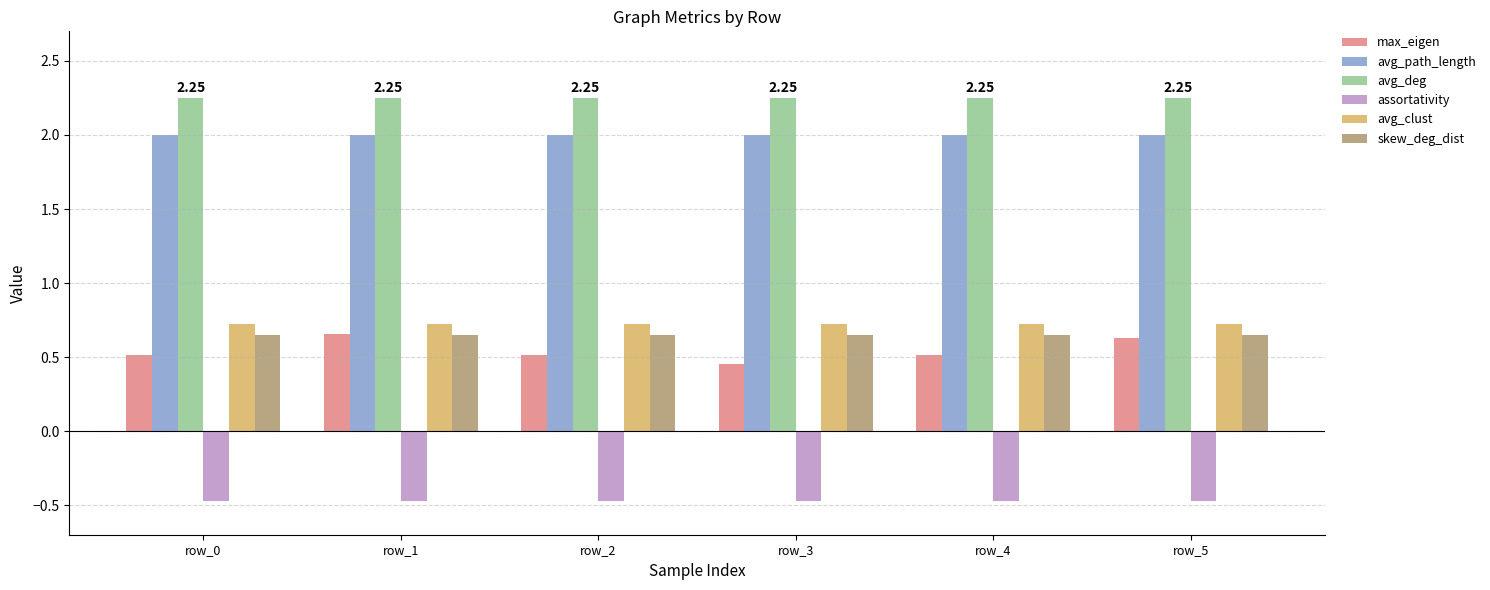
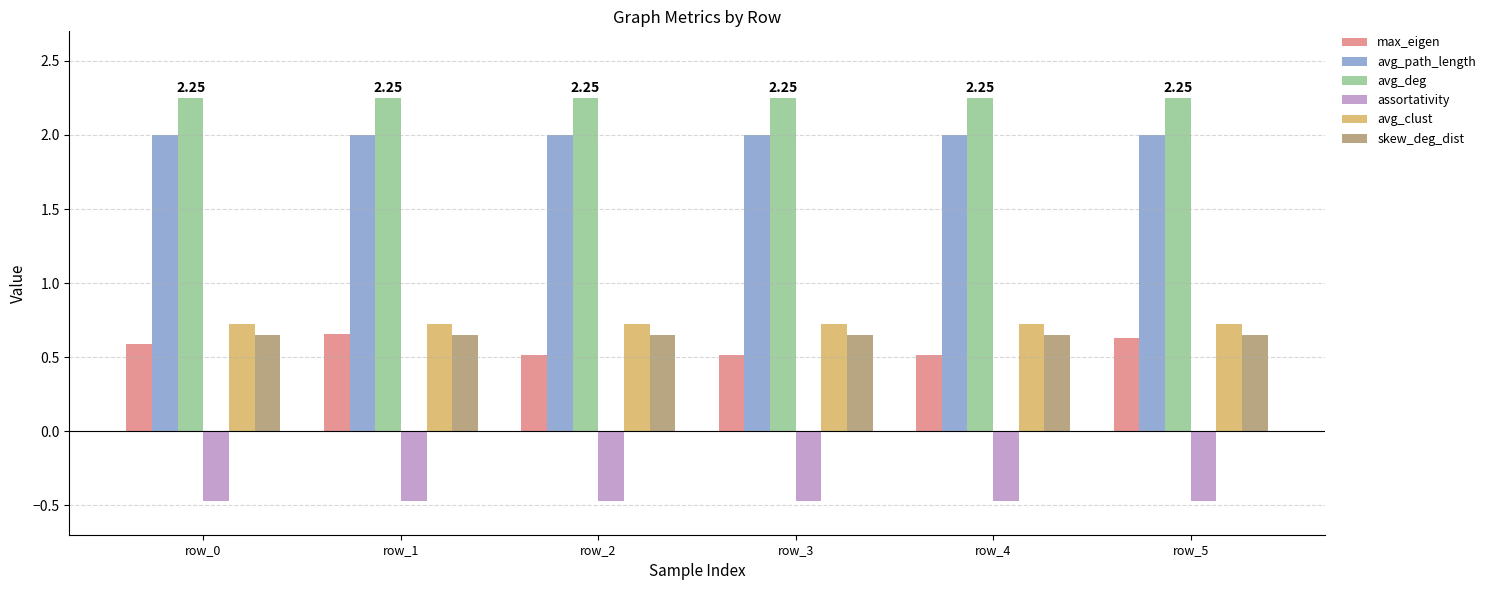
  {
    "max_eigen": {
-     "row_0": 0.51,
+     "row_0": 0.59,
      "row_1": 0.66,
      "row_2": 0.51,
-     "row_3": 0.45,
+     "row_3": 0.51,
      "row_4": 0.51,
      "row_5": 0.63
    },
    "avg_path_length": {
      "row_0": 2.00,
      "row_1": 2.00,
      "row_2": 2.00,
      "row_3": 2.00,
      "row_4": 2.00,
      "row_5": 2.00
    },
    "avg_deg": {
      "row_0": 2.25,
      "row_1": 2.25,
      "row_2": 2.25,
      "row_3": 2.25,
      "row_4": 2.25,
      "row_5": 2.25
    },
    "assortativity": {
      "row_0": -0.47,
      "row_1": -0.47,
      "row_2": -0.47,
      "row_3": -0.47,
      "row_4": -0.47,
      "row_5": -0.47
    },
    "avg_clust": {
      "row_0": 0.72,
      "row_1": 0.72,
      "row_2": 0.72,
      "row_3": 0.72,
      "row_4": 0.72,
      "row_5": 0.72
    },
    "skew_deg_dist": {
      "row_0": 0.65,
      "row_1": 0.65,
      "row_2": 0.65,
      "row_3": 0.65,
      "row_4": 0.65,
      "row_5": 0.65
    }
  }
